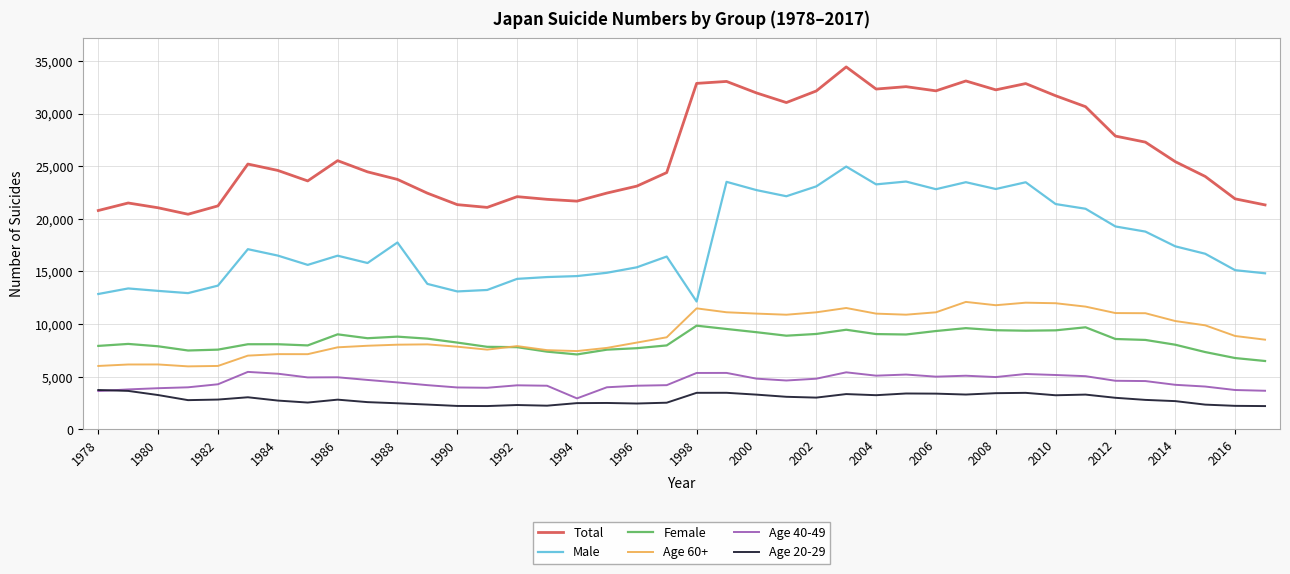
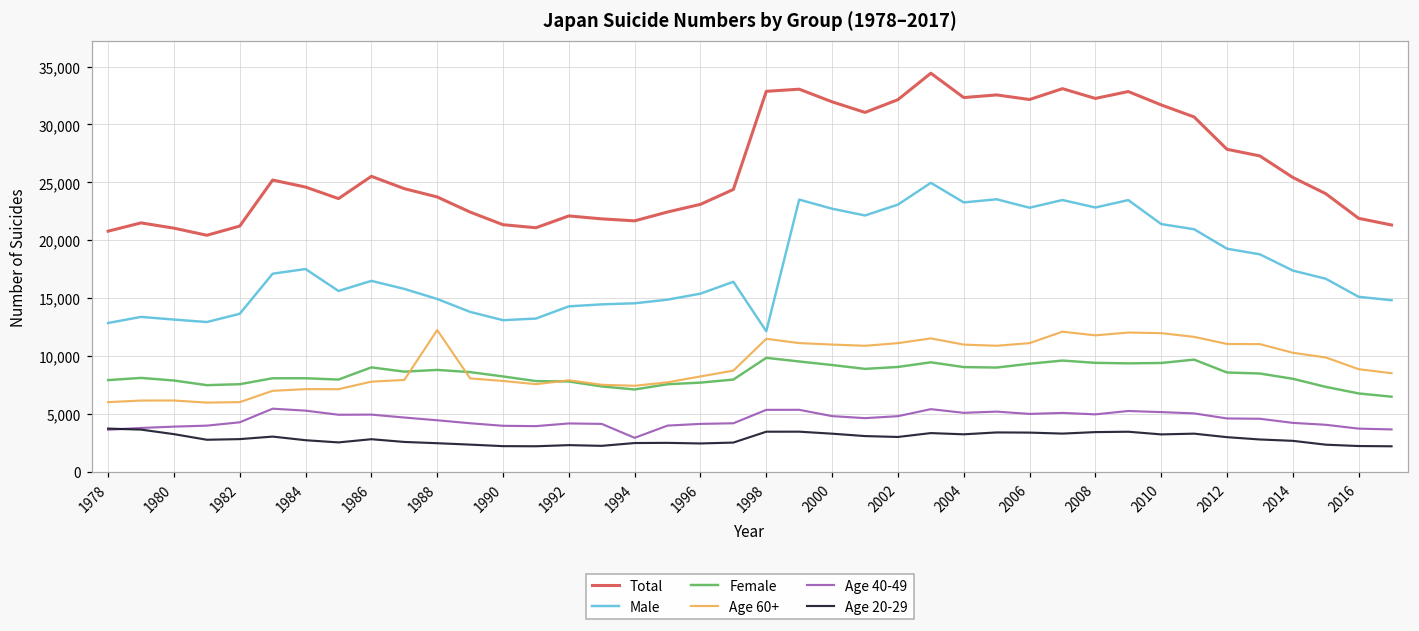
  {
    "Total": {
      "1978": "20,800",
      "1980": "21,000",
      "1982": "21,200",
      "1984": "24,600",
      "1986": "25,500",
      "1988": "23,700",
      "1990": "21,300",
      "1992": "22,100",
      "1994": "21,700",
      "1996": "23,100",
      "1998": "32,900",
      "2000": "32,000",
      "2002": "32,100",
      "2004": "32,300",
      "2006": "32,200",
      "2008": "32,200",
      "2010": "31,700",
      "2012": "27,900",
      "2014": "25,400",
      "2016": "21,900"
    },
    "Male": {
      "1978": "12,900",
      "1980": "13,200",
      "1982": "13,700",
-     "1984": "16,500",
+     "1984": "17,500",
      "1986": "16,500",
-     "1988": "17,800",
+     "1988": "14,900",
      "1990": "13,100",
      "1992": "14,300",
      "1994": "14,600",
      "1996": "15,400",
      "1998": "12,100",
      "2000": "22,700",
      "2002": "23,100",
      "2004": "23,300",
      "2006": "22,800",
      "2008": "22,800",
      "2010": "21,400",
      "2012": "19,300",
      "2014": "17,400",
      "2016": "15,100"
    },
    "Female": {
      "1978": "7,900",
      "1980": "7,900",
      "1982": "7,600",
      "1984": "8,100",
      "1986": "9,000",
      "1988": "8,800",
      "1990": "8,200",
      "1994": "7,100",
      "1996": "7,700",
      "1998": "9,900",
      "2000": "9,200",
      "2002": "9,100",
      "2004": "9,100",
      "2006": "9,300",
      "2008": "9,400",
      "2010": "9,400",
      "2012": "8,600",
      "2014": "8,000",
      "2016": "6,800"
    },
    "Age 60+": {
      "1978": "6,000",
      "1980": "6,200",
      "1982": "6,000",
      "1984": "7,100",
      "1986": "7,800",
-     "1988": "8,000",
+     "1988": "12,300",
      "1990": "7,900",
      "1994": "7,400",
      "1996": "8,200",
      "1998": "11,500",
      "2000": "11,000",
      "2002": "11,100",
      "2004": "11,000",
      "2006": "11,100",
      "2008": "11,800",
      "2010": "12,000",
      "2012": "11,000",
      "2014": "10,300",
      "2016": "8,900"
    },
    "Age 40-49": {
      "1980": "3,900",
      "1982": "4,300",
      "1984": "5,300",
      "1986": "4,900",
      "1988": "4,500",
      "1990": "4,000",
      "1992": "4,200",
      "1994": "2,900",
      "1996": "4,100",
      "1998": "5,400",
      "2000": "4,800",
      "2002": "4,800",
      "2004": "5,100",
      "2006": "5,000",
      "2008": "5,000",
      "2010": "5,200",
      "2012": "4,600",
      "2014": "4,200",
      "2016": "3,700"
    },
    "Age 20-29": {
      "1980": "3,300",
      "1982": "2,800",
      "1984": "2,700",
      "1986": "2,800",
      "1988": "2,500",
      "1990": "2,200",
      "1992": "2,300",
      "1994": "2,500",
      "1996": "2,500",
      "1998": "3,500",
      "2000": "3,300",
      "2002": "3,000",
      "2004": "3,200",
      "2006": "3,400",
      "2008": "3,400",
      "2010": "3,200",
      "2012": "3,000",
      "2014": "2,700",
      "2016": "2,200"
    }
  }
